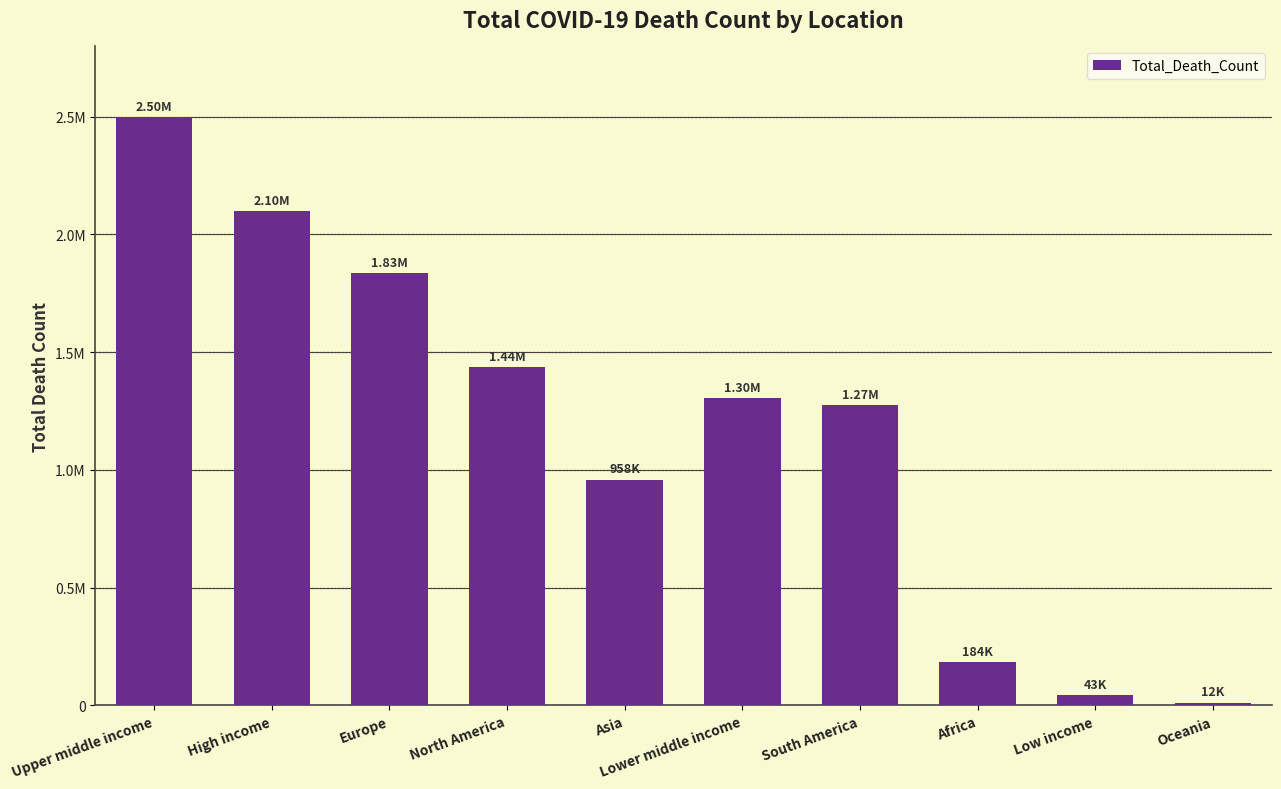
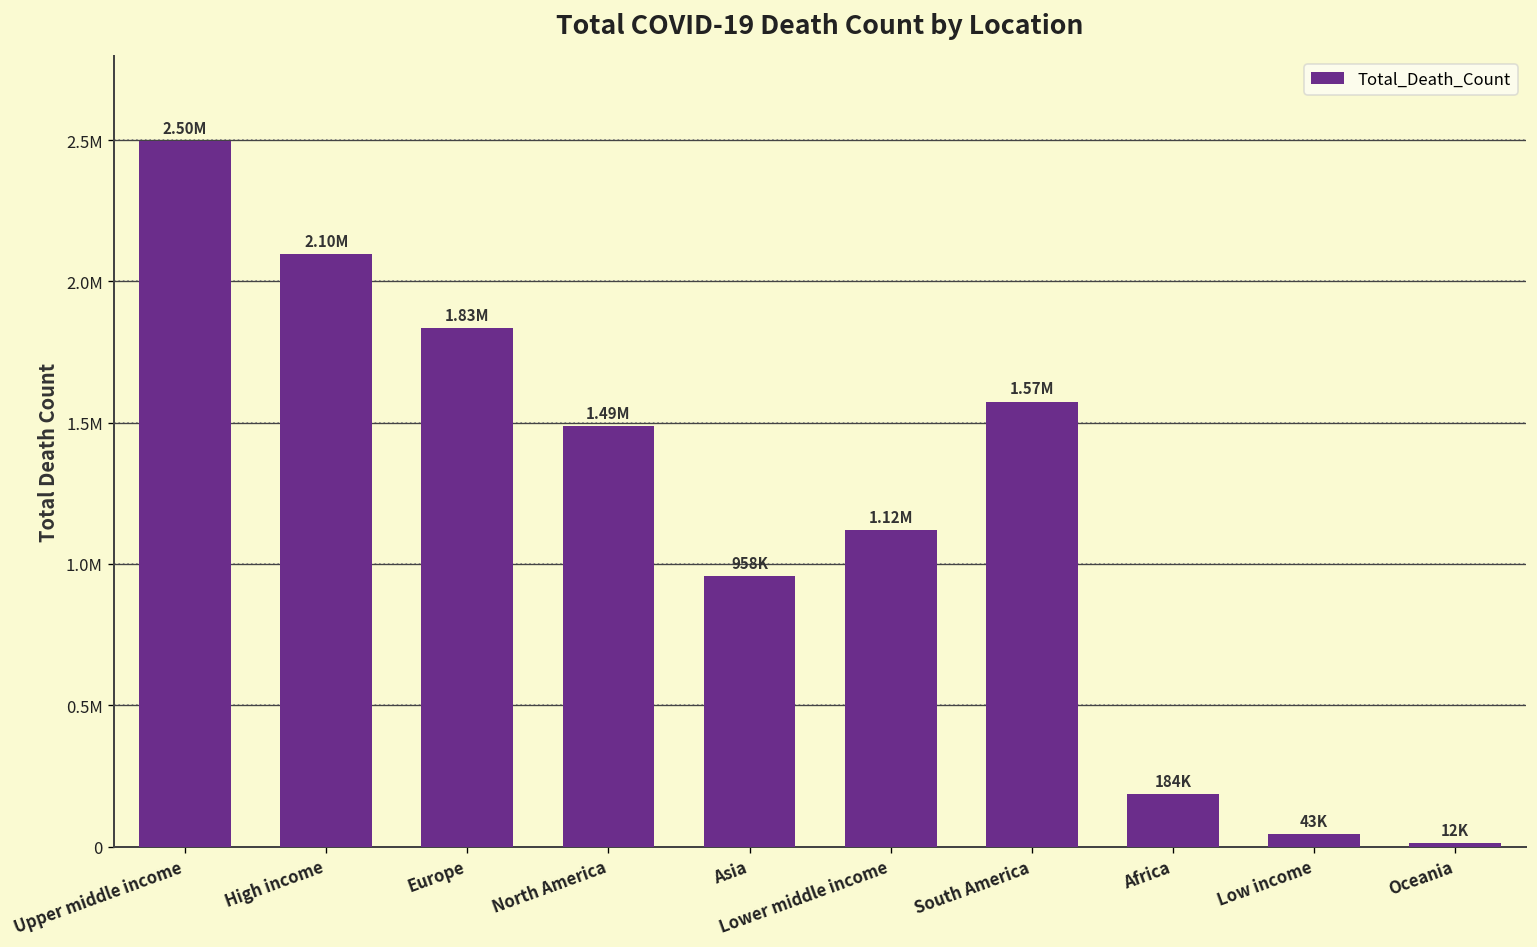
  {
    "Upper middle income": "2.50M",
    "High income": "2.10M",
    "Europe": "1.83M",
-   "North America": "1.44M",
+   "North America": "1.49M",
    "Asia": "958K",
-   "Lower middle income": "1.30M",
-   "South America": "1.27M",
+   "Lower middle income": "1.12M",
+   "South America": "1.57M",
    "Africa": "184K",
    "Low income": "43K",
    "Oceania": "12K"
  }
